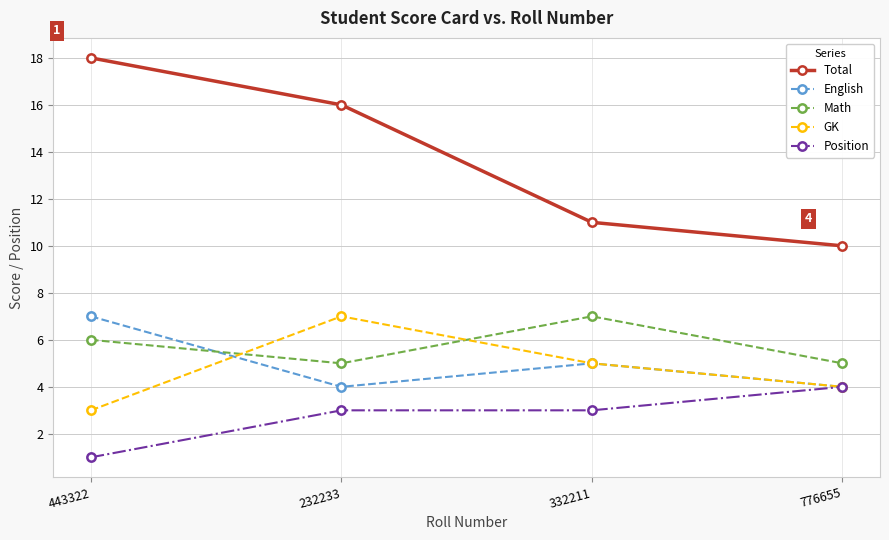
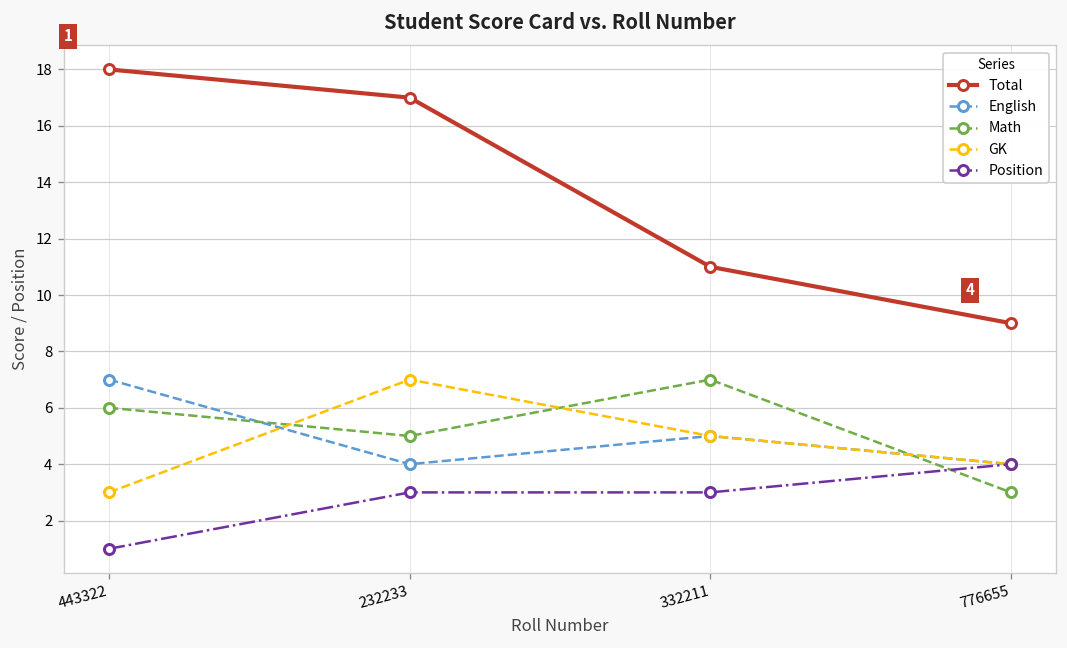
  {
    "Total": {
      "443322": 18,
-     "232233": 16,
+     "232233": 17,
      "332211": 11,
-     "776655": 10
+     "776655": 9
    },
    "English": {
      "443322": 7,
      "232233": 4
    },
    "Math": {
      "443322": 6,
      "232233": 5,
      "332211": 7,
-     "776655": 5
+     "776655": 3
    },
    "GK": {
      "443322": 3,
      "232233": 7
    },
    "Position": {
      "443322": 1,
      "232233": 3,
      "332211": 3
    }
  }
